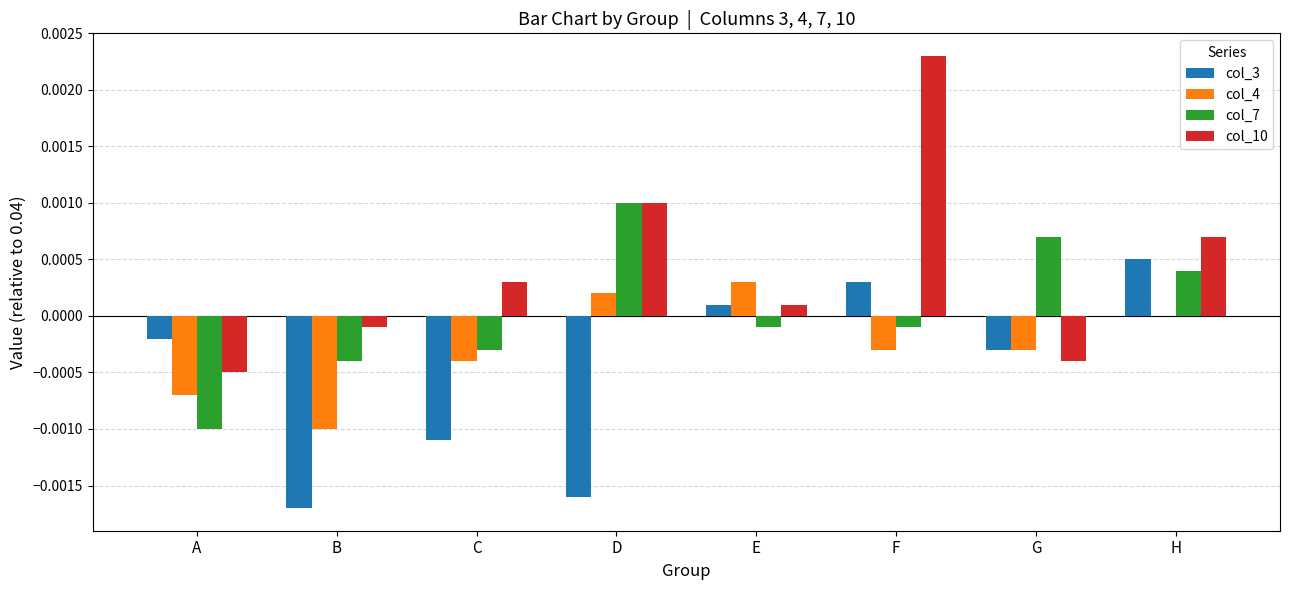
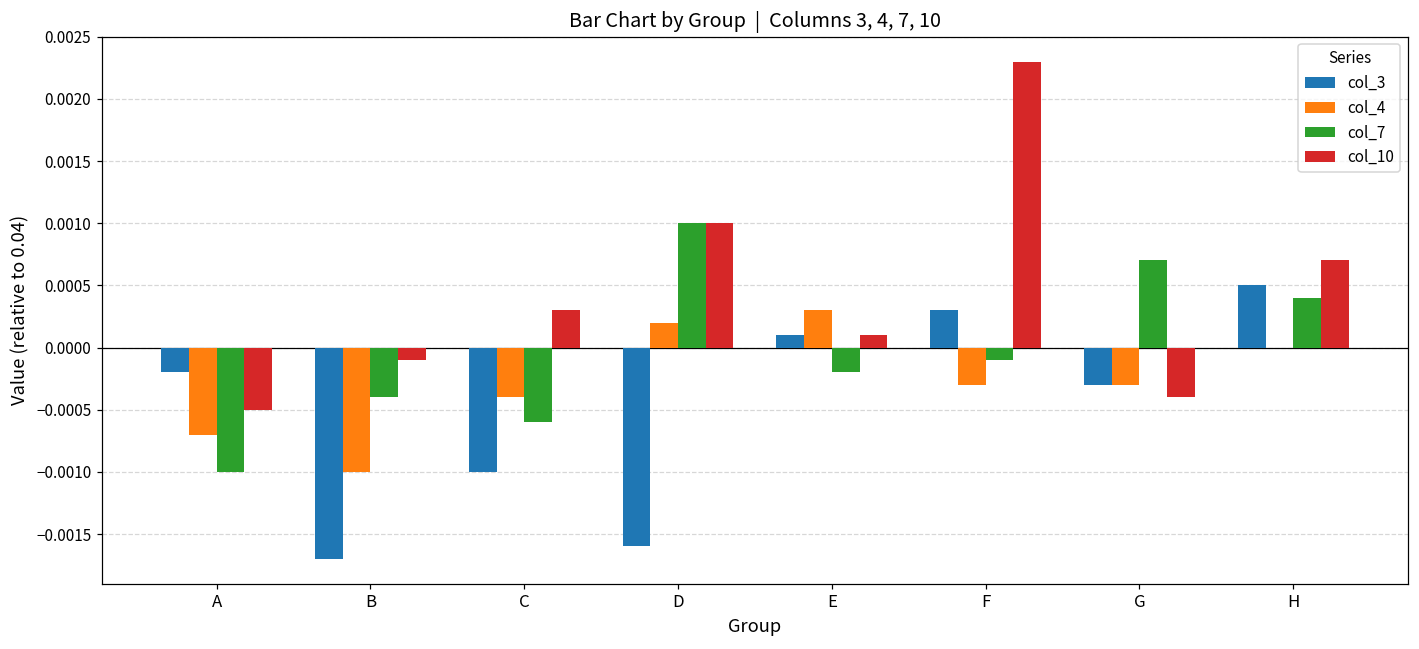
  {
    "col_3": {
      "A": -0.00020,
      "B": -0.00170,
-     "C": -0.00110,
+     "C": -0.00100,
      "D": -0.00160,
      "E": 0.00010,
      "F": 0.00030,
      "G": -0.00030,
      "H": 0.00050
    },
    "col_4": {
      "A": -0.00070,
      "B": -0.00100,
      "C": -0.00040,
      "D": 0.00020,
      "E": 0.00030,
      "F": -0.00030,
      "G": -0.00030,
      "H": 0.00000
    },
    "col_7": {
      "A": -0.00100,
      "B": -0.00040,
-     "C": -0.00030,
+     "C": -0.00060,
      "D": 0.00100,
-     "E": -0.00010,
+     "E": -0.00020,
      "F": -0.00010,
      "G": 0.00070,
      "H": 0.00040
    },
    "col_10": {
      "A": -0.00050,
      "B": -0.00010,
      "C": 0.00030,
      "D": 0.00100,
      "E": 0.00010,
      "F": 0.00230,
      "G": -0.00040,
      "H": 0.00070
    }
  }
